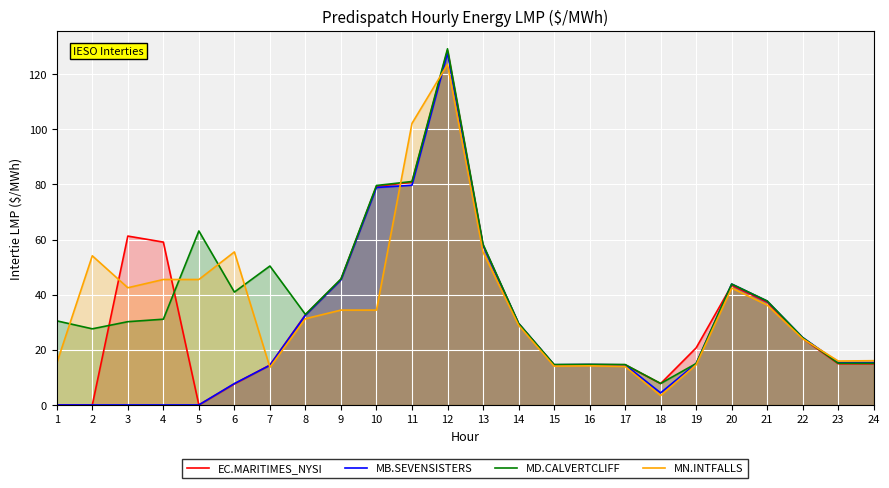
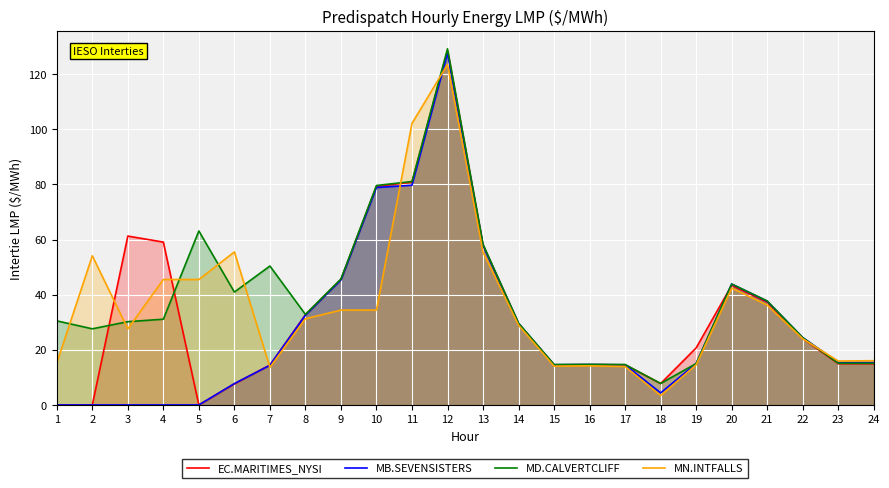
  {
    "EC.MARITIMES_NYSI": {
      "3": 61,
      "4": 59,
      "19": 21
    },
    "MB.SEVENSISTERS": {
      "3": 0,
      "4": 0,
      "11": 80,
      "18": 4
    },
    "MD.CALVERTCLIFF": {
      "1": 31,
      "2": 28,
      "3": 30,
      "4": 31,
      "5": 63,
      "6": 41,
      "7": 50
    },
    "MN.INTFALLS": {
      "1": 15,
      "2": 54,
-     "3": 43,
+     "3": 28,
      "4": 46,
      "5": 46,
      "6": 56,
      "8": 31,
      "9": 34,
      "10": 34,
      "11": 102,
      "12": 124,
      "13": 55,
      "18": 3,
      "20": 42,
      "21": 36
    }
  }
